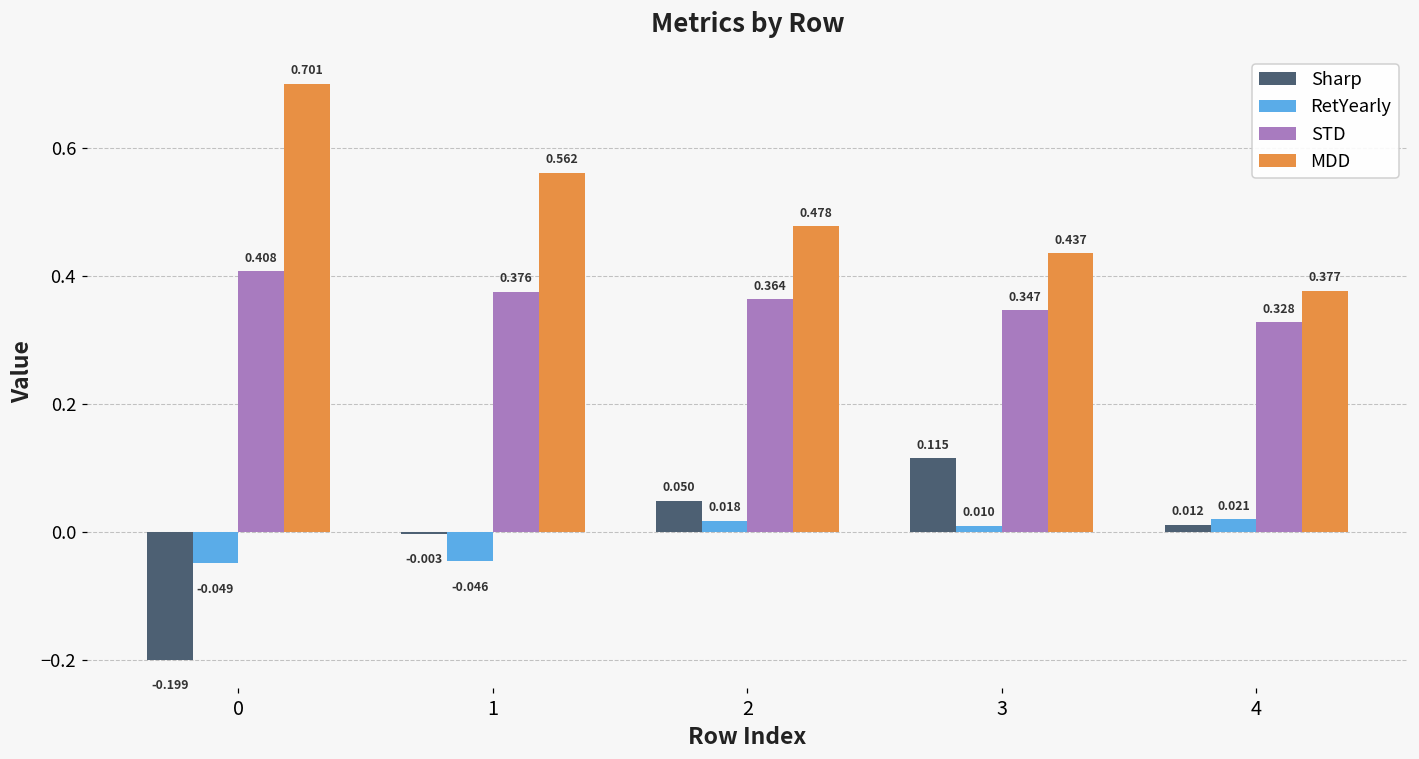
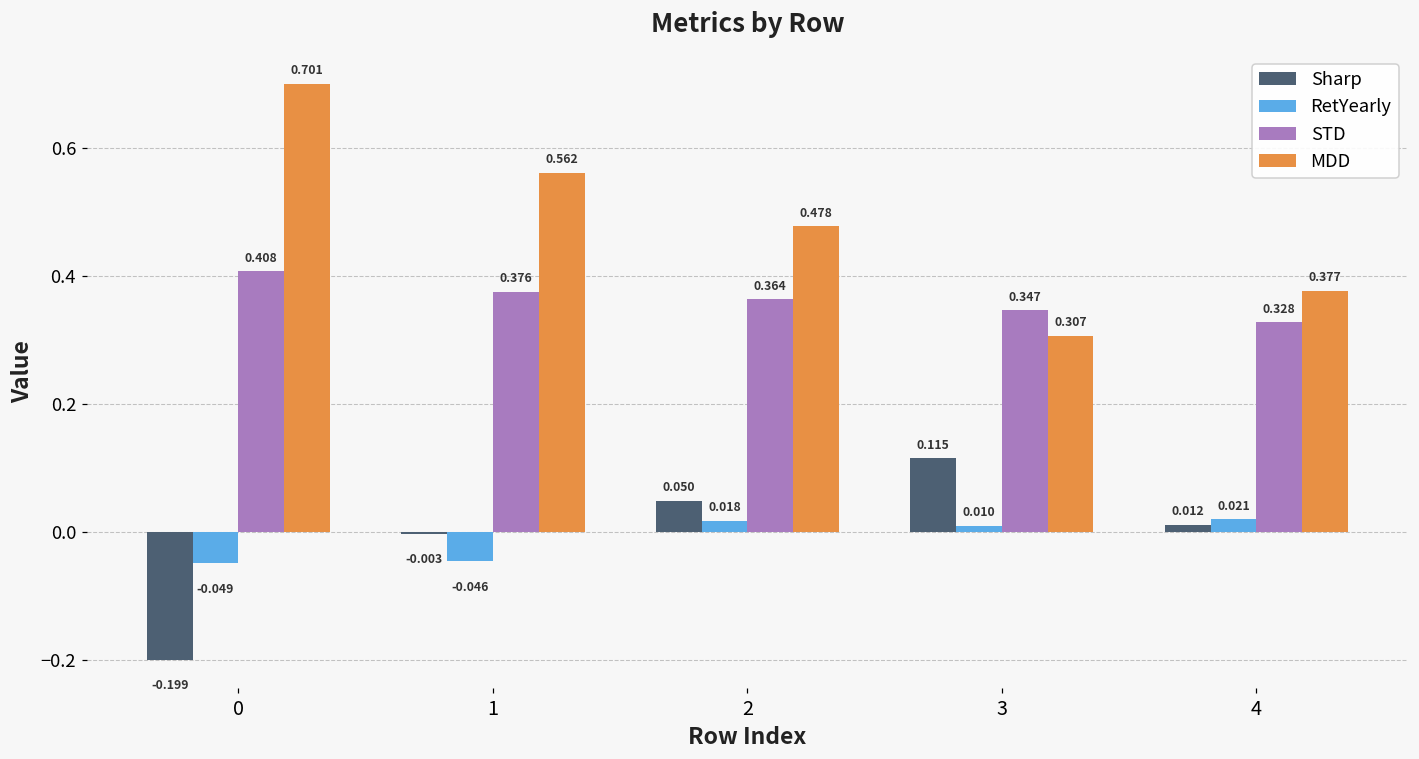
  {
    "Sharp": {
      "0": -0.199,
      "1": -0.003,
      "2": 0.050,
      "3": 0.115,
      "4": 0.012
    },
    "RetYearly": {
      "0": -0.049,
      "1": -0.046,
      "2": 0.018,
      "3": 0.010,
      "4": 0.021
    },
    "STD": {
      "0": 0.408,
      "1": 0.376,
      "2": 0.364,
      "3": 0.347,
      "4": 0.328
    },
    "MDD": {
      "0": 0.701,
      "1": 0.562,
      "2": 0.478,
-     "3": 0.437,
+     "3": 0.307,
      "4": 0.377
    }
  }
